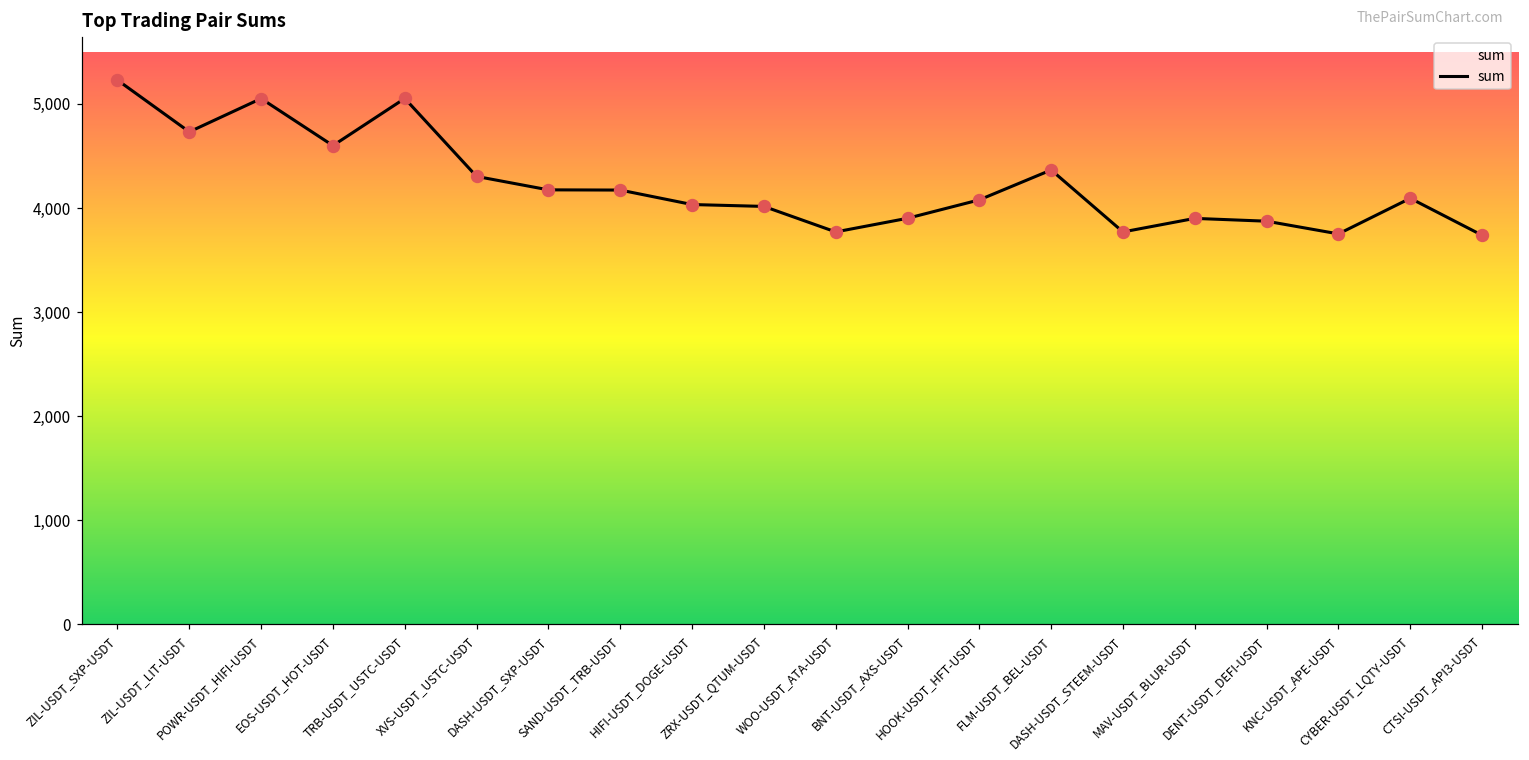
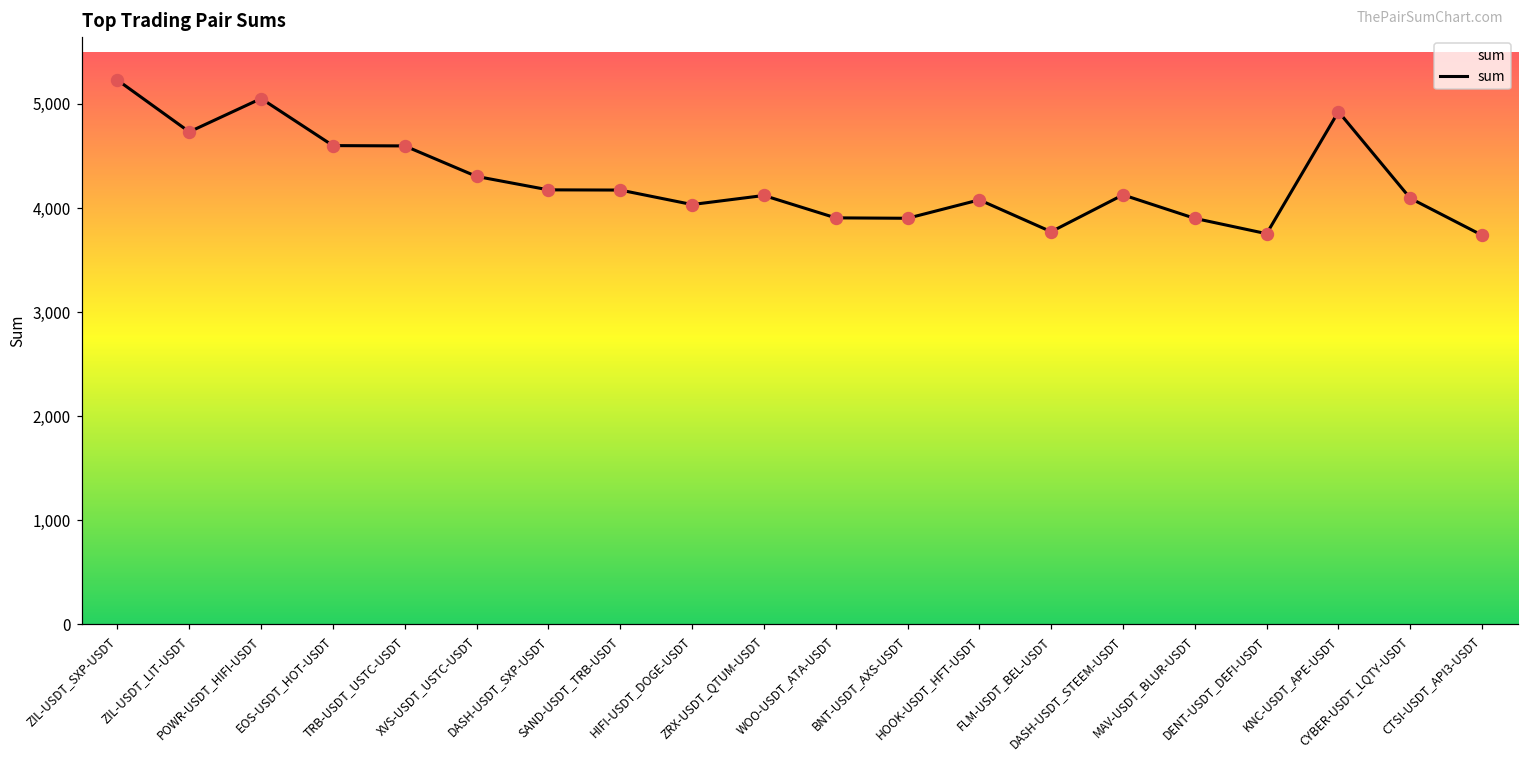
  {
    "ZIL-USDT_SXP-USDT": "5,200",
    "ZIL-USDT_LIT-USDT": "4,700",
    "POWR-USDT_HIFI-USDT": "5,100",
    "EOS-USDT_HOT-USDT": "4,600",
-   "TRB-USDT_USTC-USDT": "5,100",
+   "TRB-USDT_USTC-USDT": "4,600",
    "XVS-USDT_USTC-USDT": "4,300",
    "DASH-USDT_SXP-USDT": "4,200",
    "SAND-USDT_TRB-USDT": "4,200",
    "HIFI-USDT_DOGE-USDT": "4,000",
-   "ZRX-USDT_QTUM-USDT": "4,000",
-   "WOO-USDT_ATA-USDT": "3,800",
+   "ZRX-USDT_QTUM-USDT": "4,100",
+   "WOO-USDT_ATA-USDT": "3,900",
    "BNT-USDT_AXS-USDT": "3,900",
    "HOOK-USDT_HFT-USDT": "4,100",
-   "FLM-USDT_BEL-USDT": "4,400",
-   "DASH-USDT_STEEM-USDT": "3,800",
+   "FLM-USDT_BEL-USDT": "3,800",
+   "DASH-USDT_STEEM-USDT": "4,100",
    "MAV-USDT_BLUR-USDT": "3,900",
-   "DENT-USDT_DEFI-USDT": "3,900",
-   "KNC-USDT_APE-USDT": "3,800",
+   "DENT-USDT_DEFI-USDT": "3,800",
+   "KNC-USDT_APE-USDT": "4,900",
    "CYBER-USDT_LQTY-USDT": "4,100",
    "CTSI-USDT_API3-USDT": "3,700"
  }
